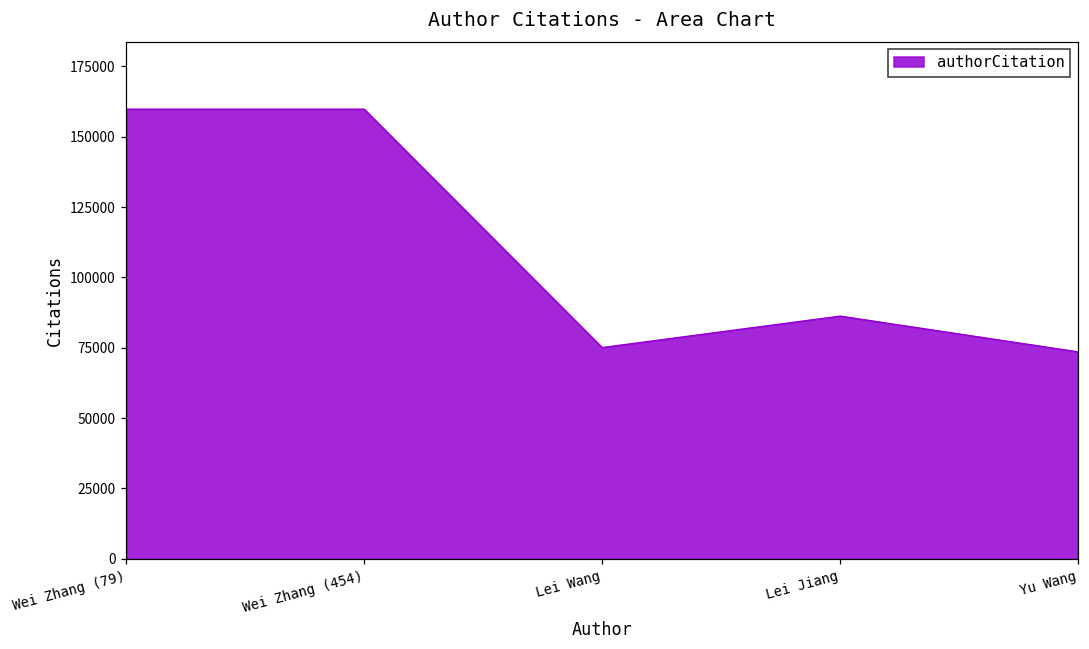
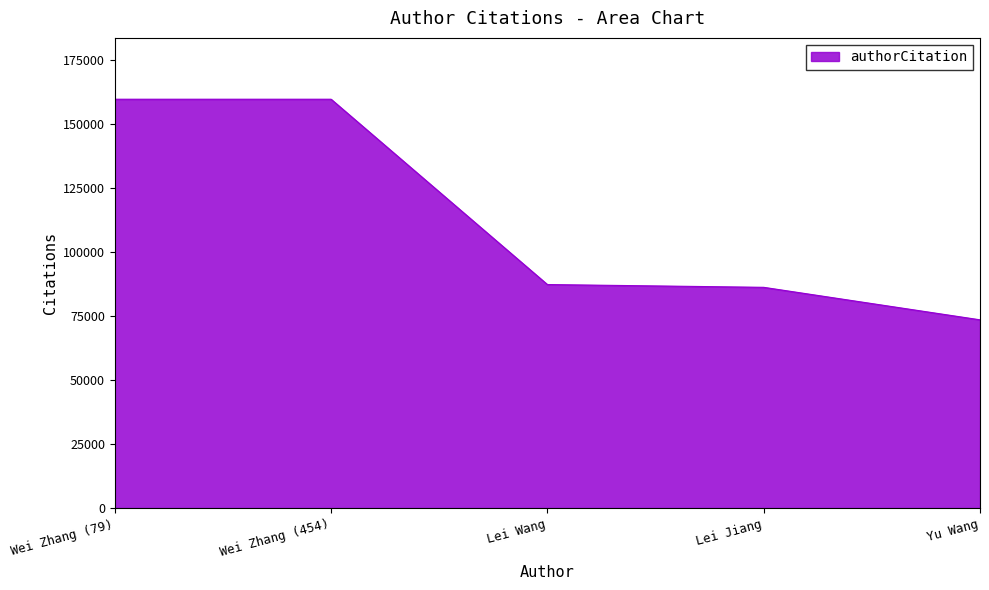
  {
    "Wei Zhang (79)": 160000,
    "Wei Zhang (454)": 160000,
-   "Lei Wang": 75000,
+   "Lei Wang": 87000,
    "Lei Jiang": 86000,
    "Yu Wang": 74000
  }
